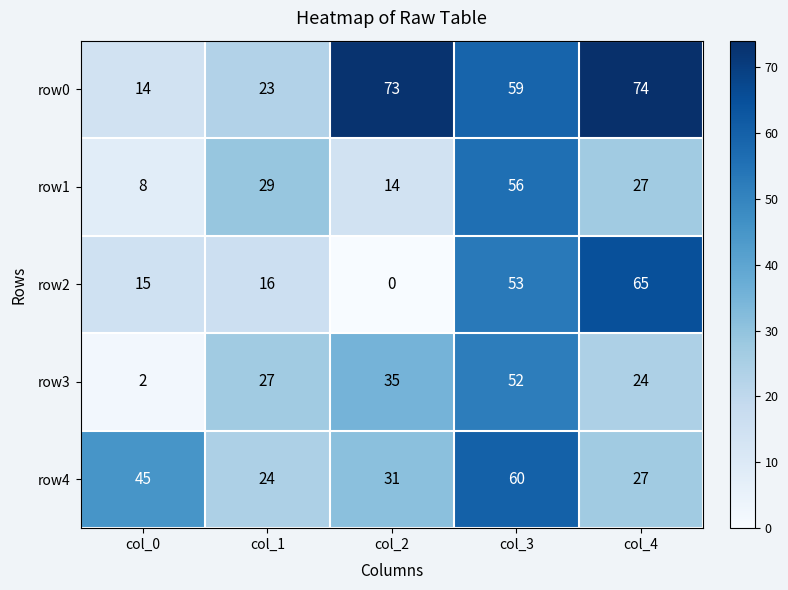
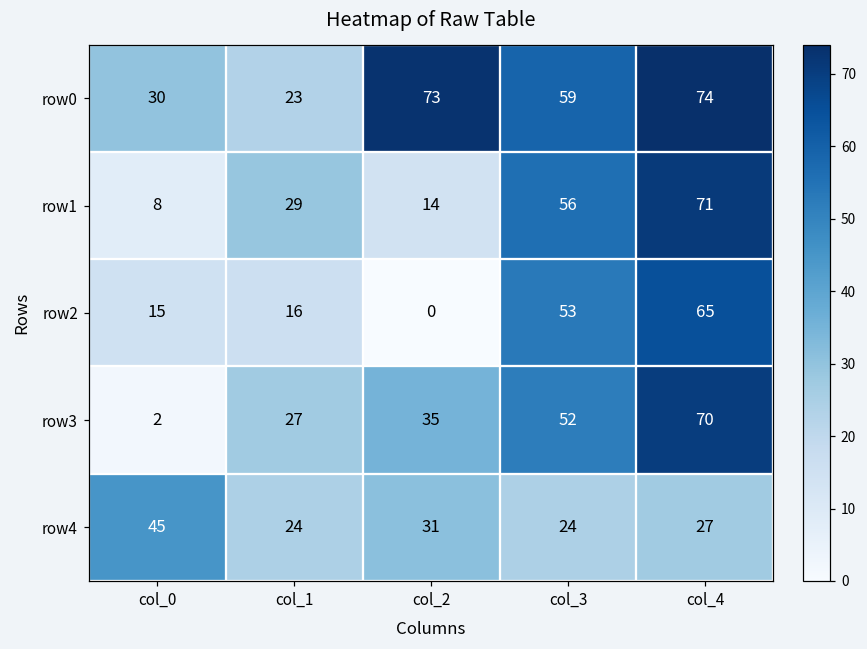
  {
    "row0": {
-     "col_0": 14,
+     "col_0": 30,
      "col_1": 23,
      "col_2": 73,
      "col_3": 59,
      "col_4": 74
    },
    "row1": {
      "col_0": 8,
      "col_1": 29,
      "col_2": 14,
      "col_3": 56,
-     "col_4": 27
+     "col_4": 71
    },
    "row2": {
      "col_0": 15,
      "col_1": 16,
      "col_2": 0,
      "col_3": 53,
      "col_4": 65
    },
    "row3": {
      "col_0": 2,
      "col_1": 27,
      "col_2": 35,
      "col_3": 52,
-     "col_4": 24
+     "col_4": 70
    },
    "row4": {
      "col_0": 45,
      "col_1": 24,
      "col_2": 31,
-     "col_3": 60,
+     "col_3": 24,
      "col_4": 27
    }
  }
